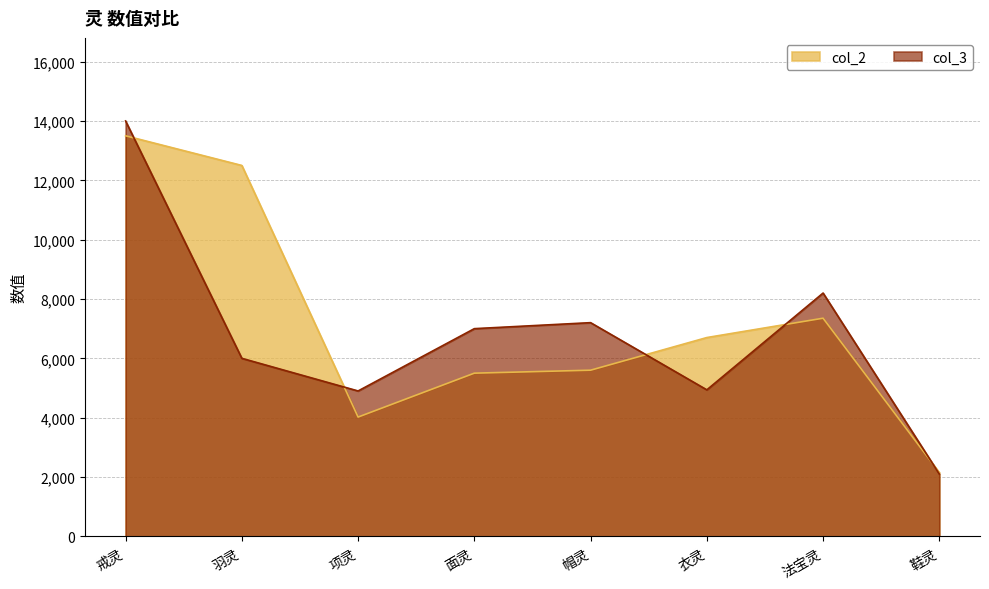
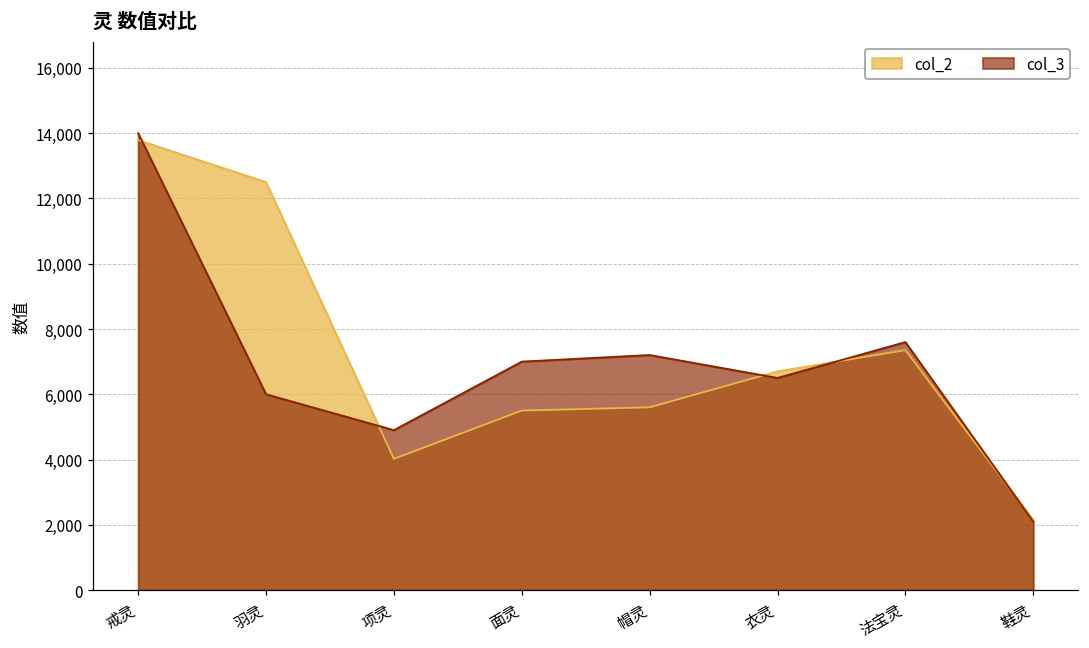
  {
    "col_2": {
-     "戒灵": "13,500",
+     "戒灵": "13,800",
      "羽灵": "12,500",
      "项灵": "4,000",
      "面灵": "5,500",
      "帽灵": "5,600",
      "衣灵": "6,700",
      "法宝灵": "7,400"
    },
    "col_3": {
      "戒灵": "14,000",
      "羽灵": "6,000",
      "项灵": "4,900",
      "面灵": "7,000",
      "帽灵": "7,200",
-     "衣灵": "4,900",
-     "法宝灵": "8,200"
+     "衣灵": "6,500",
+     "法宝灵": "7,600"
    }
  }
